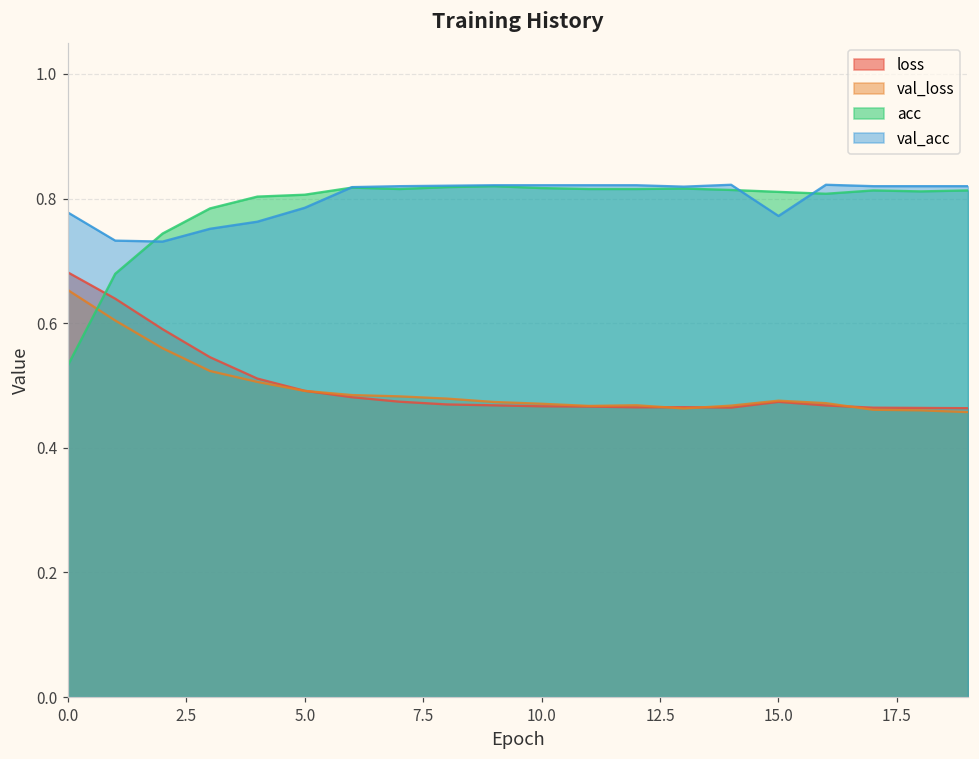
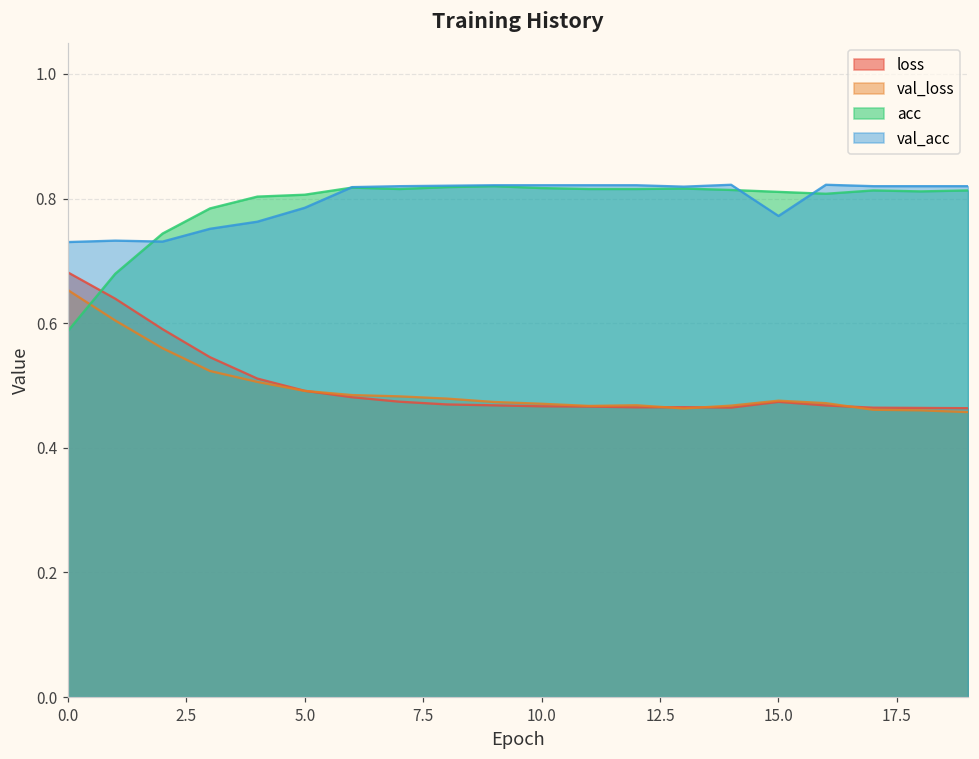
  {
    "acc": {
-     "0.0": 0.53,
+     "0.0": 0.59,
      "5.0": 0.81,
      "10.0": 0.82,
      "15.0": 0.81
    },
    "val_acc": {
-     "0.0": 0.78,
+     "0.0": 0.73,
      "5.0": 0.79,
      "10.0": 0.82,
      "15.0": 0.77
    }
  }
